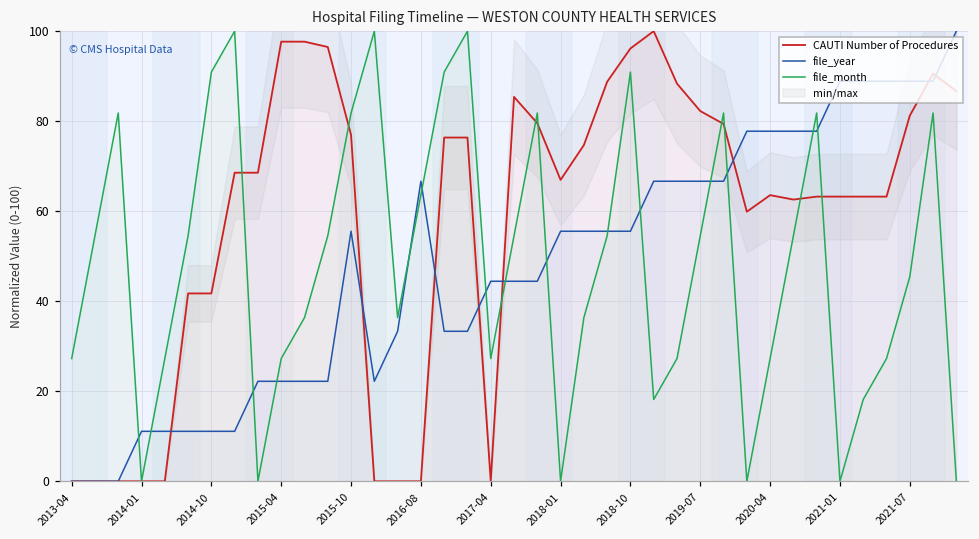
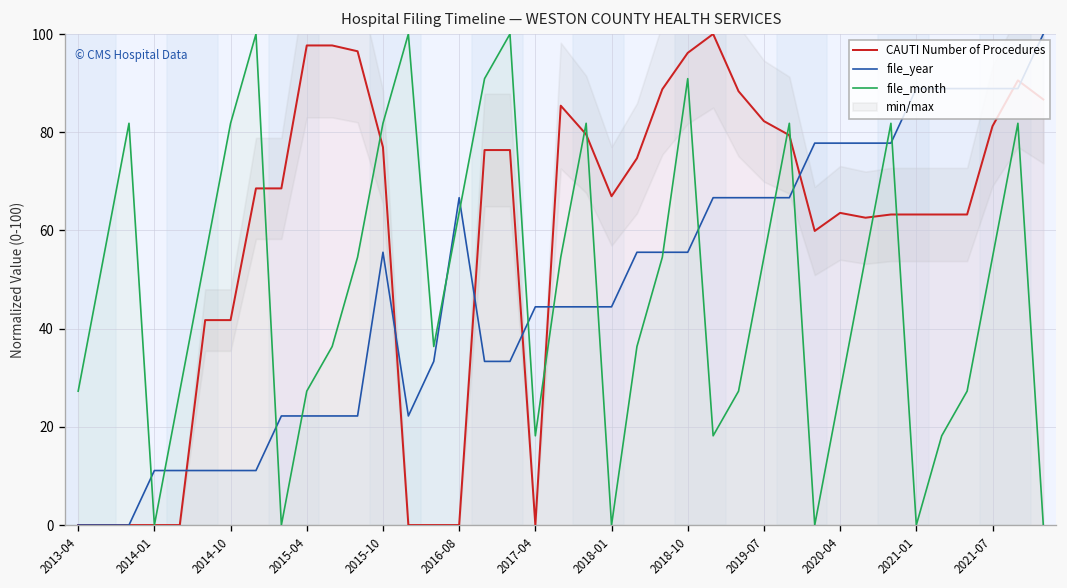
  {
    "CAUTI Number of Procedures": {
      "2014-10": 42,
      "2015-04": 98,
      "2015-10": 77,
      "2018-01": 67,
      "2018-10": 96,
      "2019-07": 82,
      "2020-04": 64,
      "2021-01": 63,
      "2021-07": 81
    },
    "file_year": {
      "2014-01": 11,
      "2014-10": 11,
      "2015-04": 22,
      "2015-10": 56,
      "2016-08": 67,
      "2017-04": 44,
-     "2018-01": 56,
+     "2018-01": 44,
      "2018-10": 56,
      "2019-07": 67,
      "2020-04": 78
    },
    "file_month": {
      "2013-04": 27,
-     "2014-10": 91,
+     "2014-10": 82,
      "2015-04": 27,
      "2015-10": 82,
      "2016-08": 64,
-     "2017-04": 27,
+     "2017-04": 18,
      "2018-01": 0,
      "2018-10": 91,
      "2019-07": 55,
      "2020-04": 27,
      "2021-01": 0,
-     "2021-07": 45
+     "2021-07": 55
    }
  }
